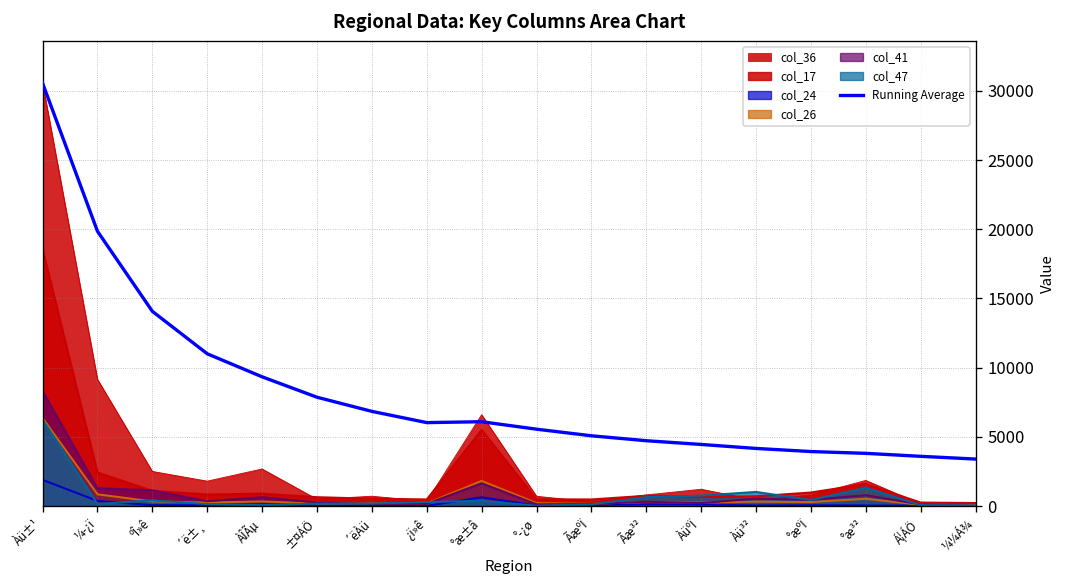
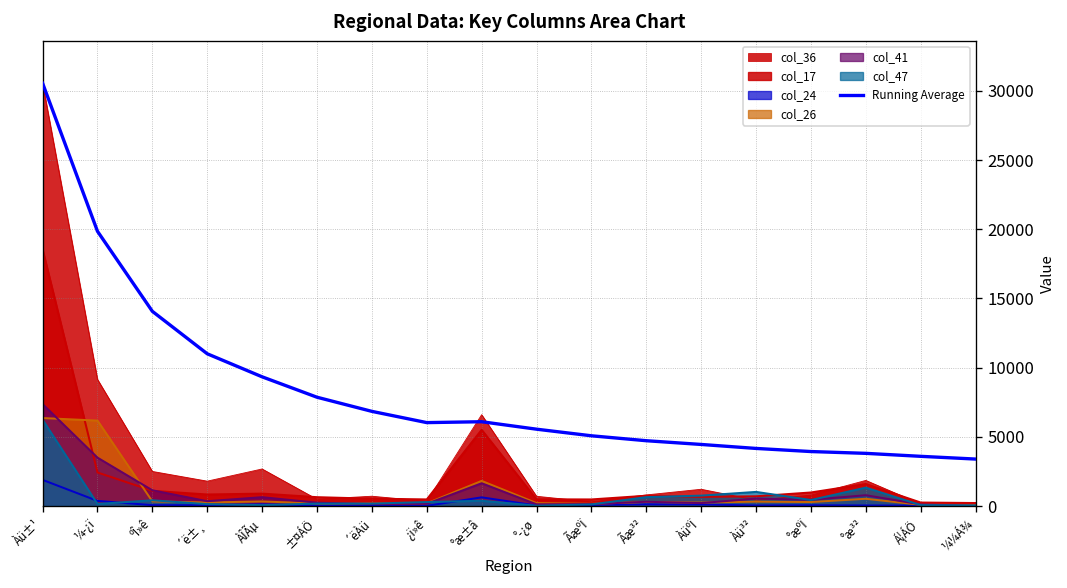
  {
    "col_26": {
-     "¼­¿ï": 800,
+     "¼­¿ï": 6200,
      "°æ³²": 500
    },
    "col_41": {
-     "Àü±¹": 8300,
-     "¼­¿ï": 1300,
+     "Àü±¹": 7400,
+     "¼­¿ï": 3500,
      "ÀÎÃµ": 600,
      "°æ³²": 800
    },
    "col_47": {
      "¼­¿ï": 100,
      "°æ±â": 400,
      "Àü³²": 1000,
      "°æ³²": 1300
    }
  }
